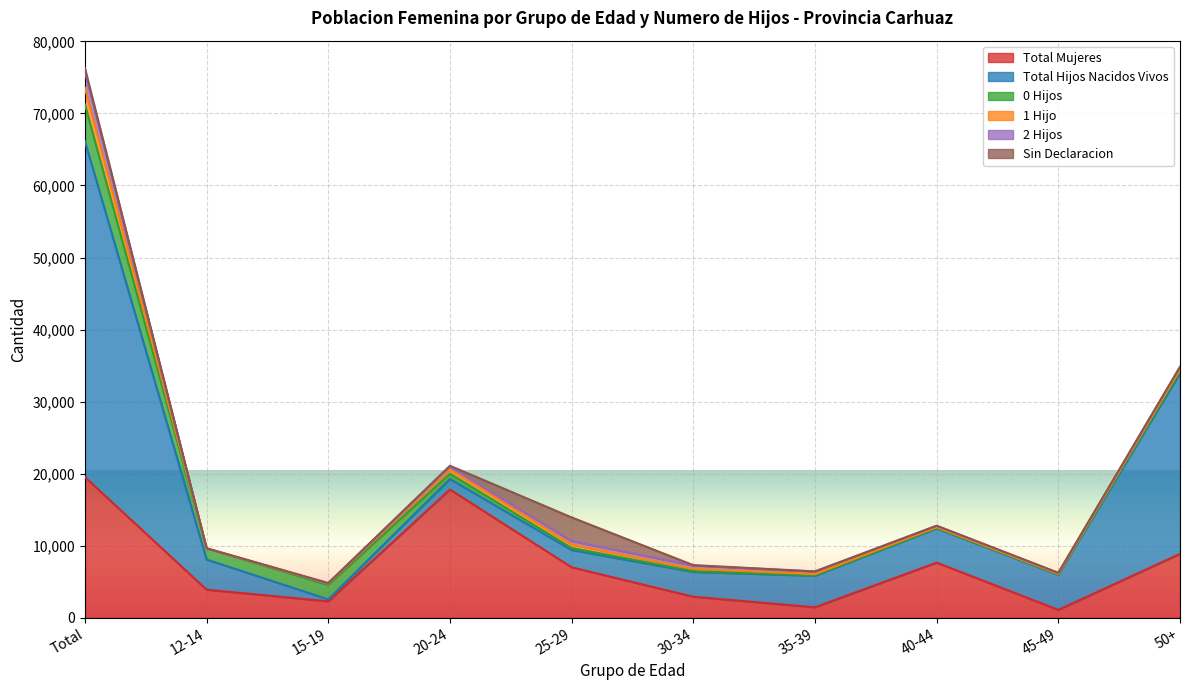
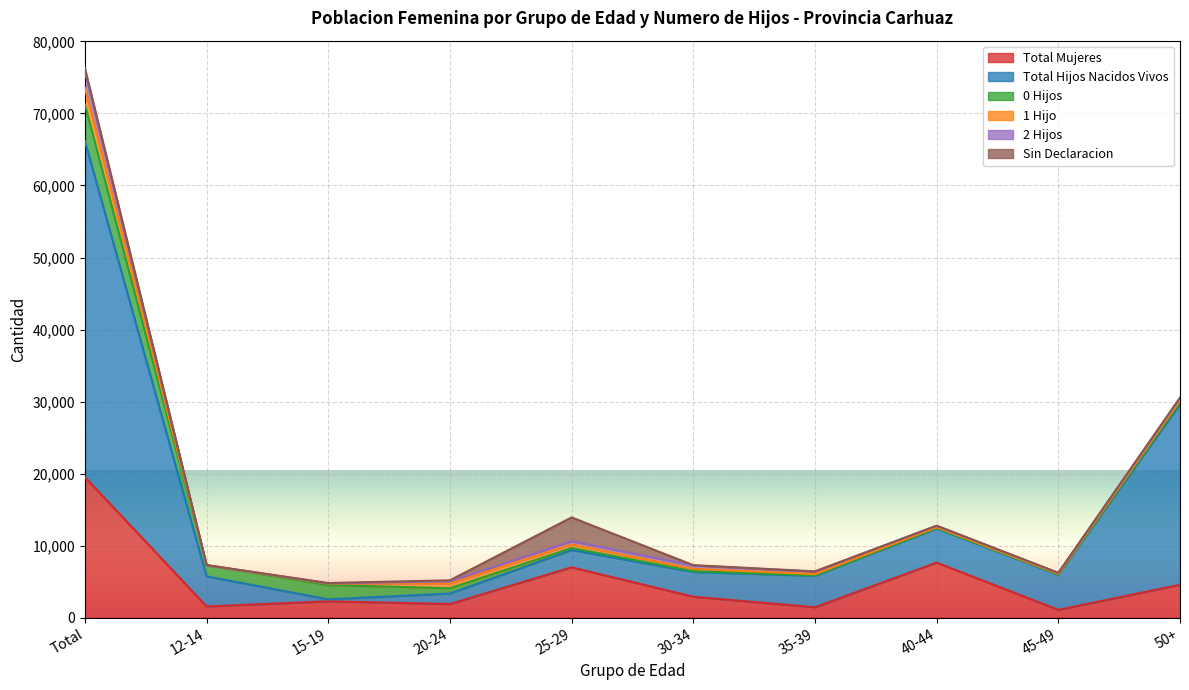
  {
    "Total Mujeres": {
      "Total": "20,000",
-     "12-14": "4,000",
-     "20-24": "18,000",
+     "12-14": "2,000",
+     "20-24": "2,000",
      "25-29": "7,000",
      "30-34": "3,000",
      "35-39": "1,000",
      "40-44": "8,000",
      "45-49": "1,000",
-     "50+": "9,000"
+     "50+": "5,000"
    },
    "Total Hijos Nacidos Vivos": {
      "Total": "47,000",
      "12-14": "4,000",
      "20-24": "1,000"
    },
    "0 Hijos": {
      "Total": "5,000",
      "20-24": "1,000"
    },
    "1 Hijo": {
      "Total": "2,000",
      "25-29": "0"
    },
    "2 Hijos": {
      "Total": "2,000",
      "25-29": "0"
    },
    "Sin Declaracion": {
      "Total": "1,000",
      "25-29": "3,000"
    }
  }
